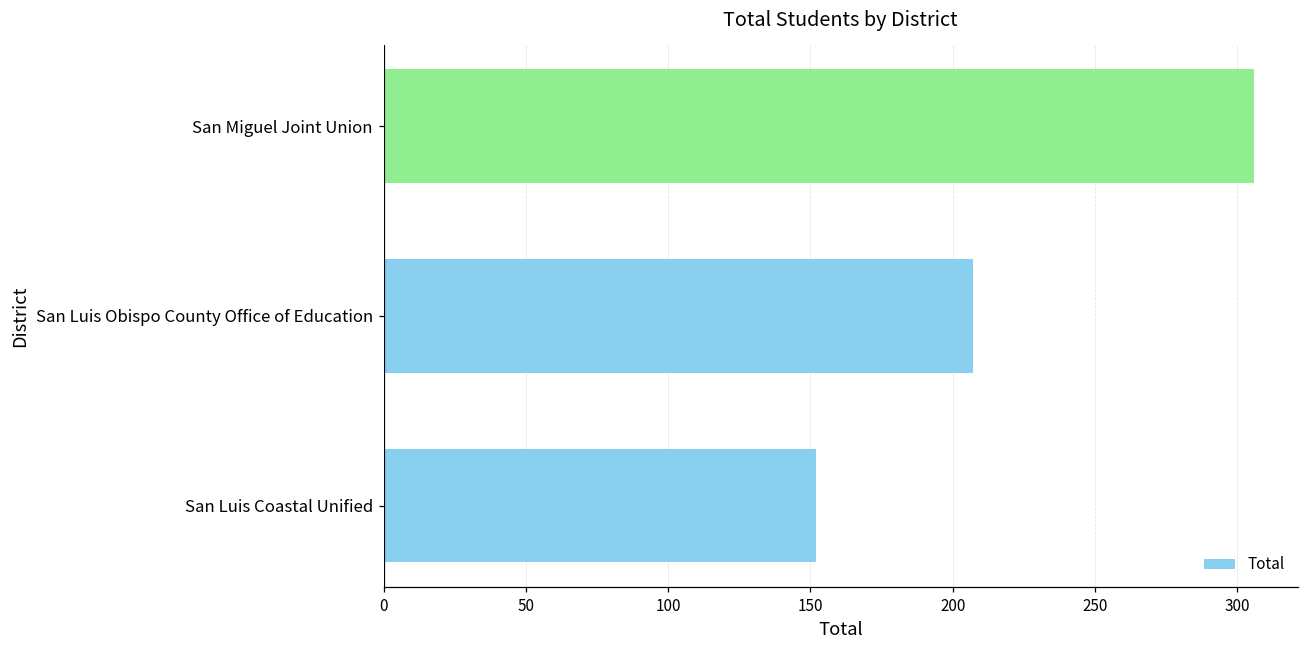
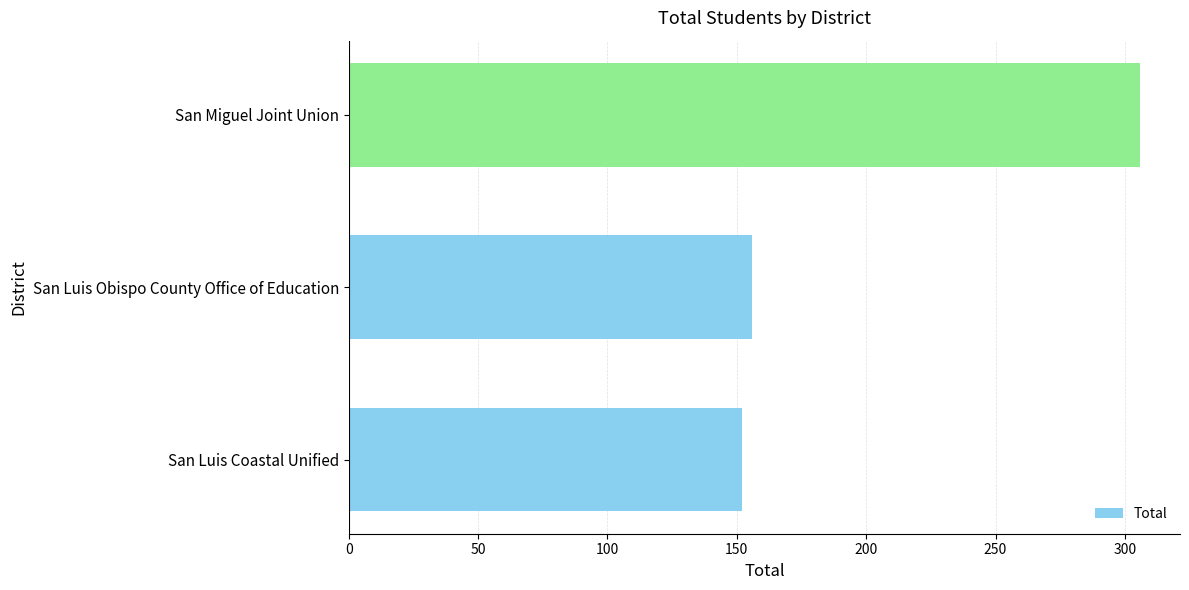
  {
    "San Miguel Joint Union": 306,
-   "San Luis Obispo County Office of Education": 207,
+   "San Luis Obispo County Office of Education": 156,
    "San Luis Coastal Unified": 152
  }
